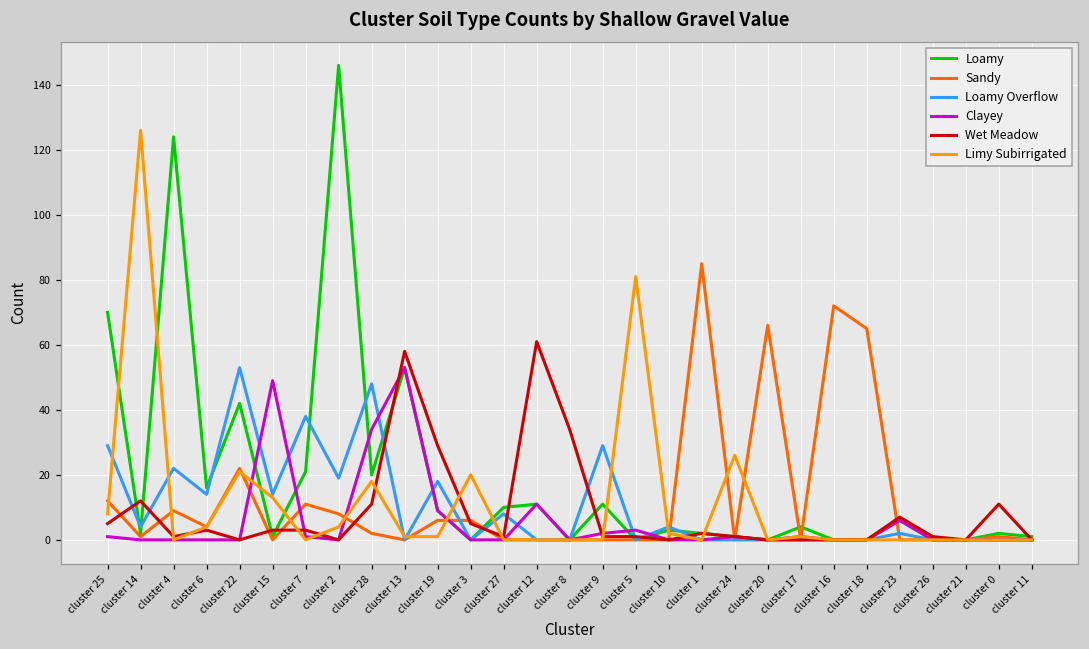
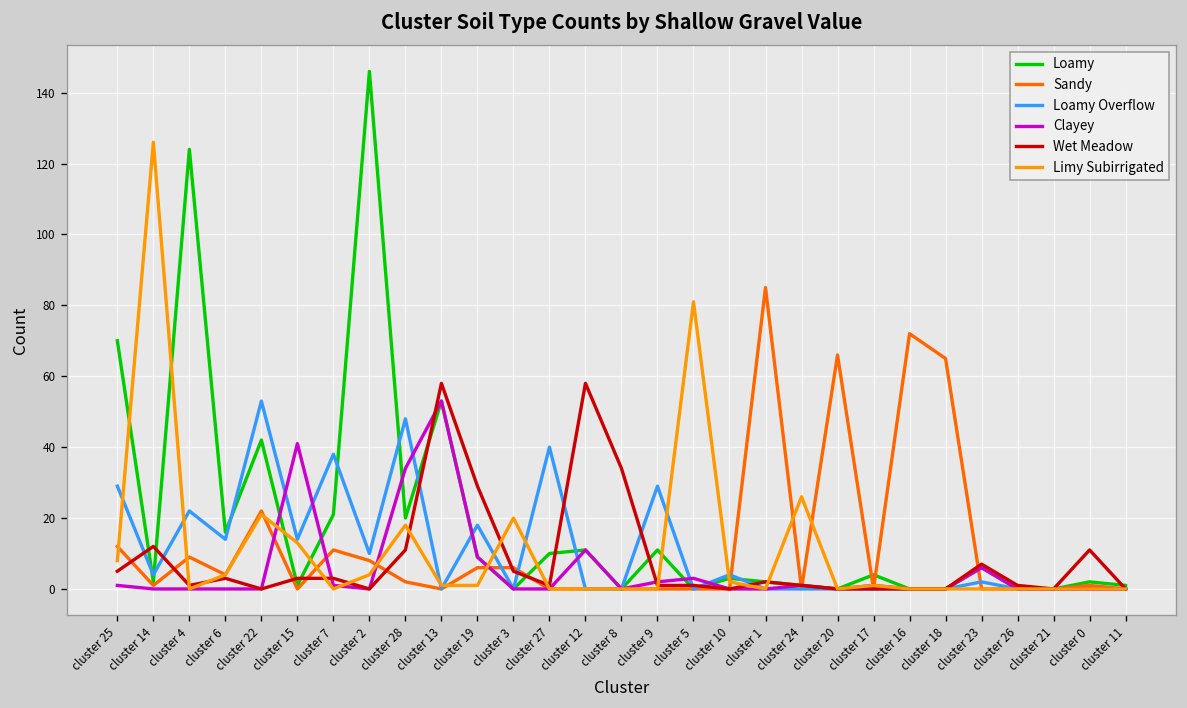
  {
    "Loamy": {
      "cluster 25": 70,
      "cluster 14": 2,
      "cluster 4": 124,
      "cluster 6": 16,
      "cluster 22": 42,
      "cluster 15": 1,
      "cluster 7": 21,
      "cluster 2": 146,
      "cluster 28": 20,
      "cluster 27": 10,
      "cluster 9": 11,
      "cluster 10": 3,
      "cluster 17": 4,
      "cluster 0": 2,
      "cluster 11": 1
    },
    "Loamy Overflow": {
      "cluster 25": 29,
      "cluster 14": 4,
      "cluster 4": 22,
      "cluster 6": 14,
      "cluster 22": 53,
      "cluster 15": 14,
      "cluster 7": 38,
-     "cluster 2": 19,
+     "cluster 2": 10,
      "cluster 28": 48,
      "cluster 19": 18,
-     "cluster 27": 8,
+     "cluster 27": 40,
      "cluster 9": 29,
      "cluster 10": 4,
      "cluster 23": 2
    },
    "Clayey": {
      "cluster 25": 1,
      "cluster 14": 0,
      "cluster 6": 0,
-     "cluster 15": 49,
+     "cluster 15": 41,
      "cluster 7": 1,
      "cluster 28": 34,
      "cluster 9": 2,
      "cluster 5": 3
    },
    "Wet Meadow": {
      "cluster 25": 5,
      "cluster 14": 12,
      "cluster 4": 1,
      "cluster 6": 3,
      "cluster 15": 3,
      "cluster 7": 3,
      "cluster 28": 11,
      "cluster 13": 58,
      "cluster 19": 29,
      "cluster 3": 5,
      "cluster 27": 1,
-     "cluster 12": 61,
+     "cluster 12": 58,
      "cluster 8": 34,
      "cluster 9": 1,
      "cluster 5": 1,
      "cluster 23": 7,
      "cluster 26": 1,
      "cluster 0": 11
    }
  }
